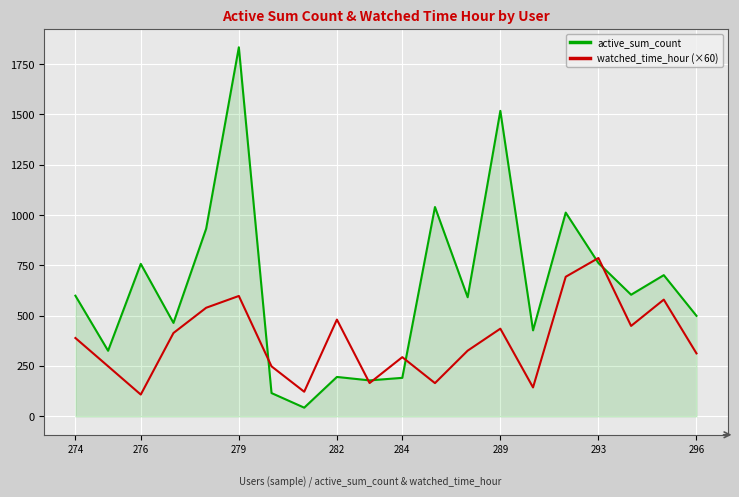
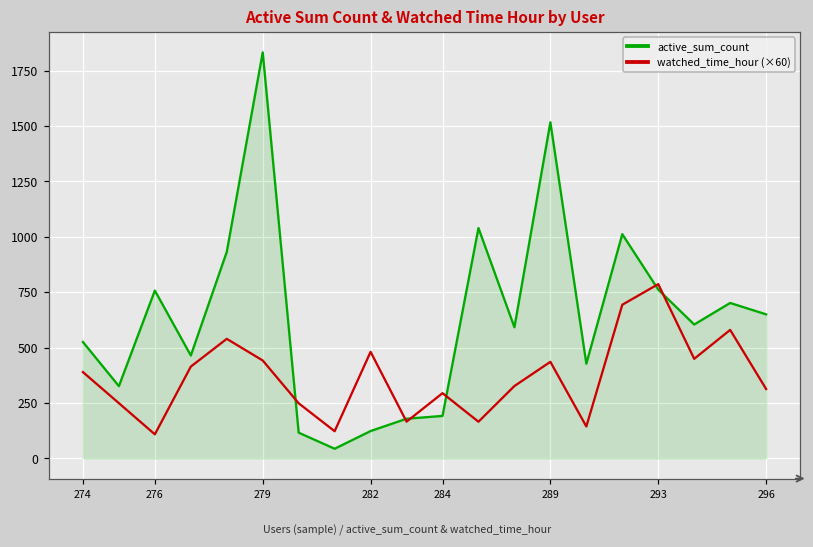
  {
    "active_sum_count": {
-     "274": 600,
+     "274": 520,
      "276": 760,
      "279": 1830,
-     "282": 200,
+     "282": 120,
      "284": 190,
      "289": 1520,
      "293": 760,
-     "296": 500
+     "296": 650
    },
    "watched_time_hour (×60)": {
      "274": 390,
      "276": 110,
-     "279": 600,
+     "279": 440,
      "282": 480,
      "284": 290,
      "289": 440,
      "293": 790,
      "296": 310
    }
  }
